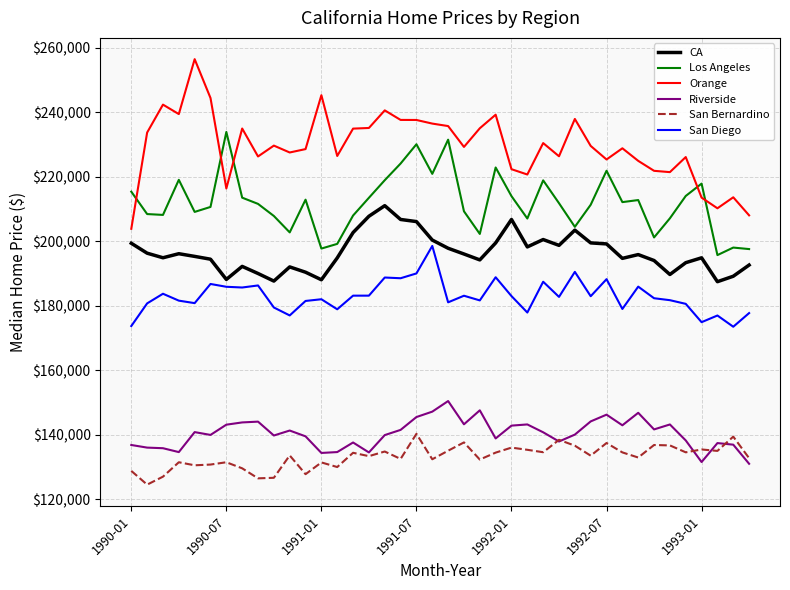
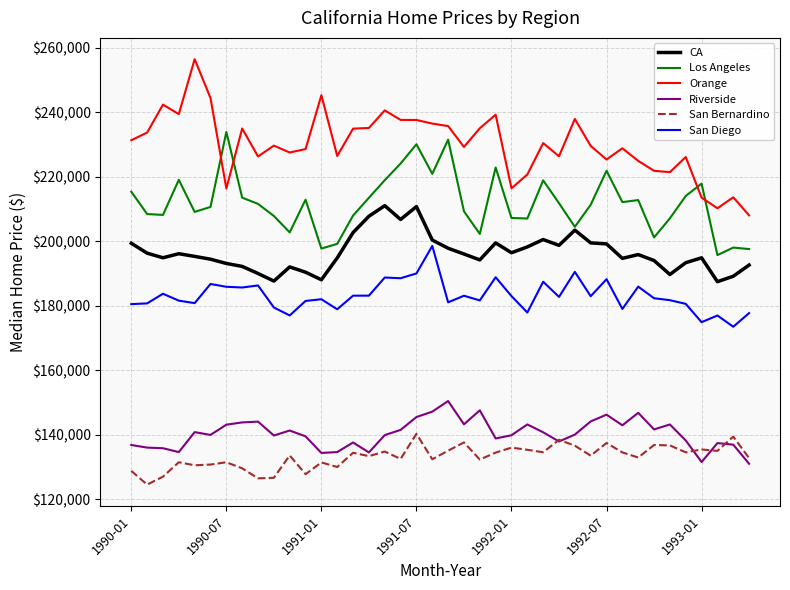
  {
    "CA": {
      "1990-01": "$199,000",
-     "1990-07": "$188,000",
+     "1990-07": "$193,000",
      "1991-01": "$188,000",
-     "1991-07": "$206,000",
-     "1992-01": "$207,000",
+     "1991-07": "$211,000",
+     "1992-01": "$196,000",
      "1992-07": "$199,000",
      "1993-01": "$195,000"
    },
    "Los Angeles": {
      "1990-01": "$215,000",
      "1990-07": "$234,000",
      "1991-01": "$198,000",
      "1991-07": "$230,000",
-     "1992-01": "$214,000",
+     "1992-01": "$207,000",
      "1992-07": "$222,000",
      "1993-01": "$218,000"
    },
    "Orange": {
-     "1990-01": "$204,000",
+     "1990-01": "$231,000",
      "1990-07": "$216,000",
      "1991-01": "$245,000",
      "1991-07": "$238,000",
-     "1992-01": "$222,000",
+     "1992-01": "$216,000",
      "1992-07": "$225,000",
      "1993-01": "$213,000"
    },
    "Riverside": {
      "1990-01": "$137,000",
      "1990-07": "$143,000",
      "1991-01": "$134,000",
      "1991-07": "$145,000",
-     "1992-01": "$143,000",
+     "1992-01": "$140,000",
      "1992-07": "$146,000",
      "1993-01": "$132,000"
    },
    "San Bernardino": {
      "1990-01": "$129,000",
      "1990-07": "$131,000",
      "1991-01": "$131,000",
      "1991-07": "$140,000",
      "1992-01": "$136,000",
      "1992-07": "$137,000",
      "1993-01": "$135,000"
    },
    "San Diego": {
-     "1990-01": "$174,000",
+     "1990-01": "$180,000",
      "1990-07": "$186,000",
      "1991-01": "$182,000",
      "1991-07": "$190,000",
      "1992-01": "$183,000",
      "1992-07": "$188,000",
      "1993-01": "$175,000"
    }
  }
